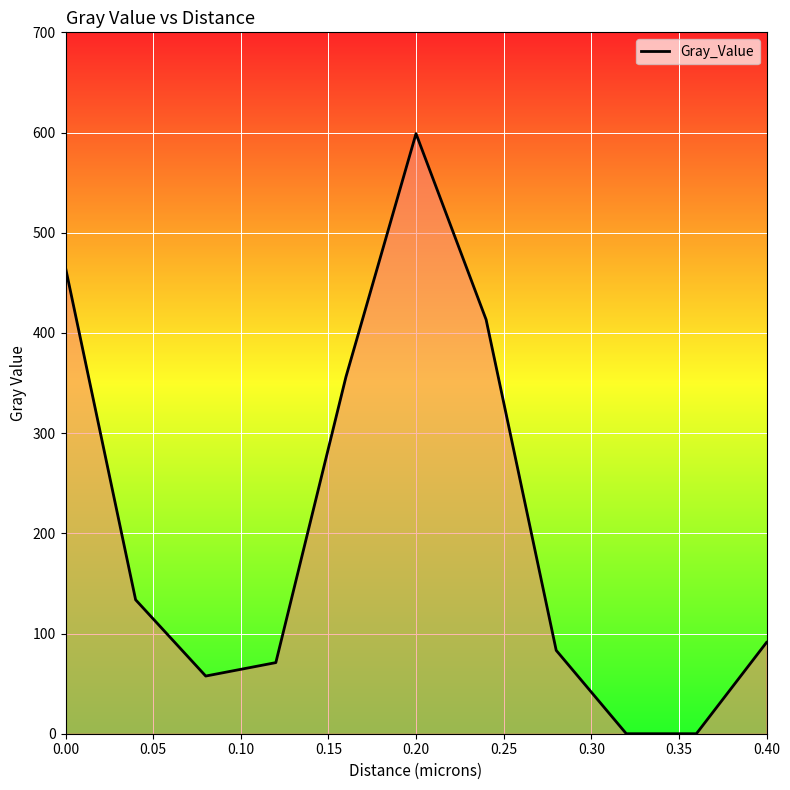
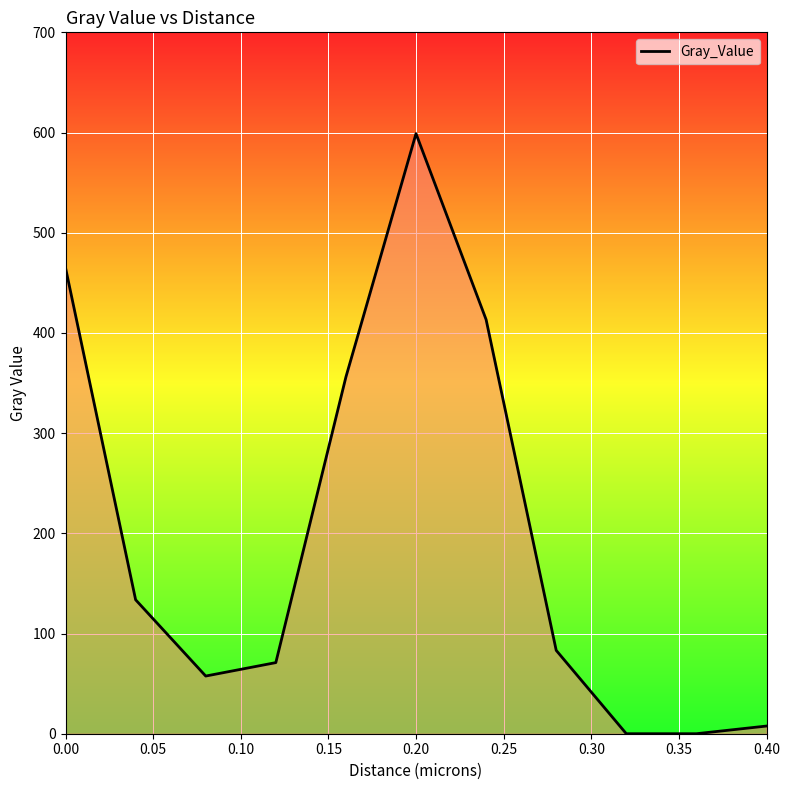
  {
    "0.00": 465,
    "0.20": 599,
-   "0.40": 91
+   "0.40": 8
  }
